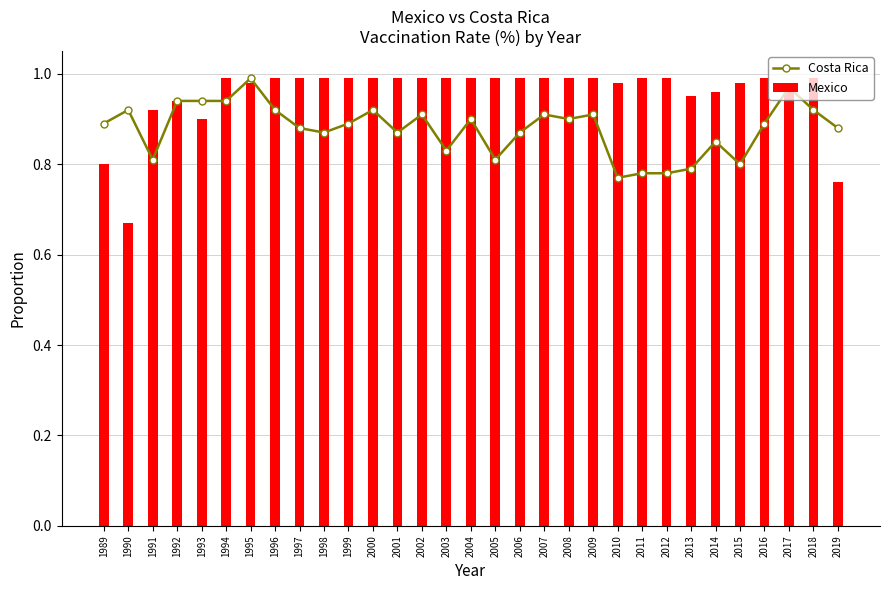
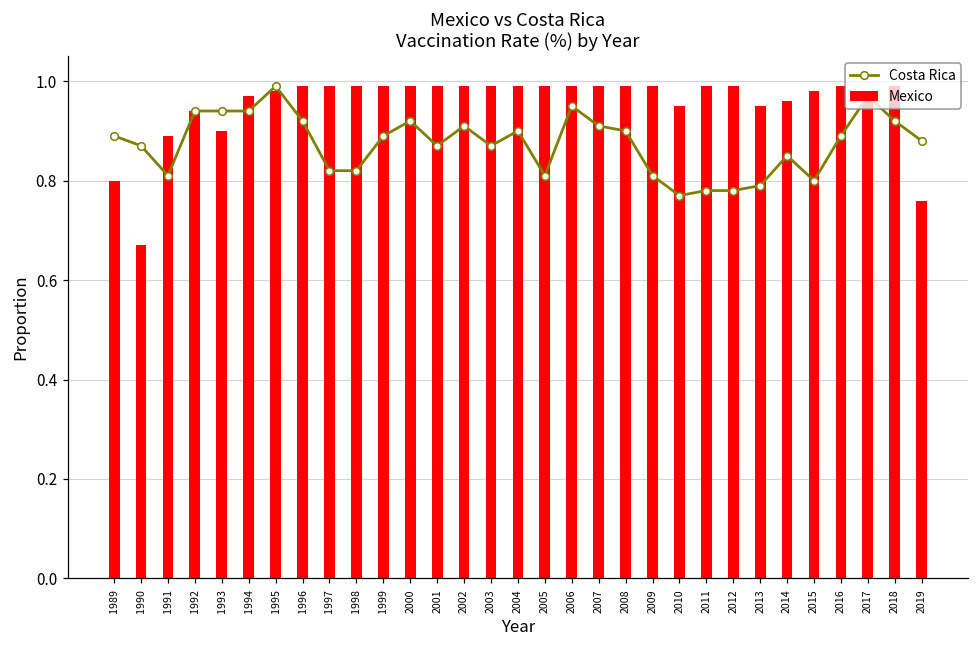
  {
    "Costa Rica": {
      "1989": 0.89,
-     "1990": 0.92,
+     "1990": 0.87,
      "1991": 0.81,
      "1992": 0.94,
      "1993": 0.94,
      "1994": 0.94,
      "1995": 0.99,
      "1996": 0.92,
-     "1997": 0.88,
-     "1998": 0.87,
+     "1997": 0.82,
+     "1998": 0.82,
      "1999": 0.89,
      "2000": 0.92,
      "2001": 0.87,
      "2002": 0.91,
-     "2003": 0.83,
+     "2003": 0.87,
      "2004": 0.90,
      "2005": 0.81,
-     "2006": 0.87,
+     "2006": 0.95,
      "2007": 0.91,
      "2008": 0.90,
-     "2009": 0.91,
+     "2009": 0.81,
      "2010": 0.77,
      "2011": 0.78,
      "2012": 0.78,
      "2013": 0.79,
      "2014": 0.85,
      "2015": 0.80,
      "2016": 0.89,
      "2018": 0.92,
      "2019": 0.88
    },
    "Mexico": {
      "1989": 0.80,
      "1990": 0.67,
-     "1991": 0.92,
+     "1991": 0.89,
      "1992": 0.94,
      "1993": 0.90,
-     "1994": 0.99,
+     "1994": 0.97,
      "1995": 0.98,
      "1996": 0.99,
      "1997": 0.99,
      "1998": 0.99,
      "1999": 0.99,
      "2000": 0.99,
      "2001": 0.99,
      "2002": 0.99,
      "2003": 0.99,
      "2004": 0.99,
      "2005": 0.99,
      "2006": 0.99,
      "2007": 0.99,
      "2008": 0.99,
      "2009": 0.99,
-     "2010": 0.98,
+     "2010": 0.95,
      "2011": 0.99,
      "2012": 0.99,
      "2013": 0.95,
      "2014": 0.96,
      "2015": 0.98,
      "2016": 0.99,
      "2019": 0.76
    }
  }
